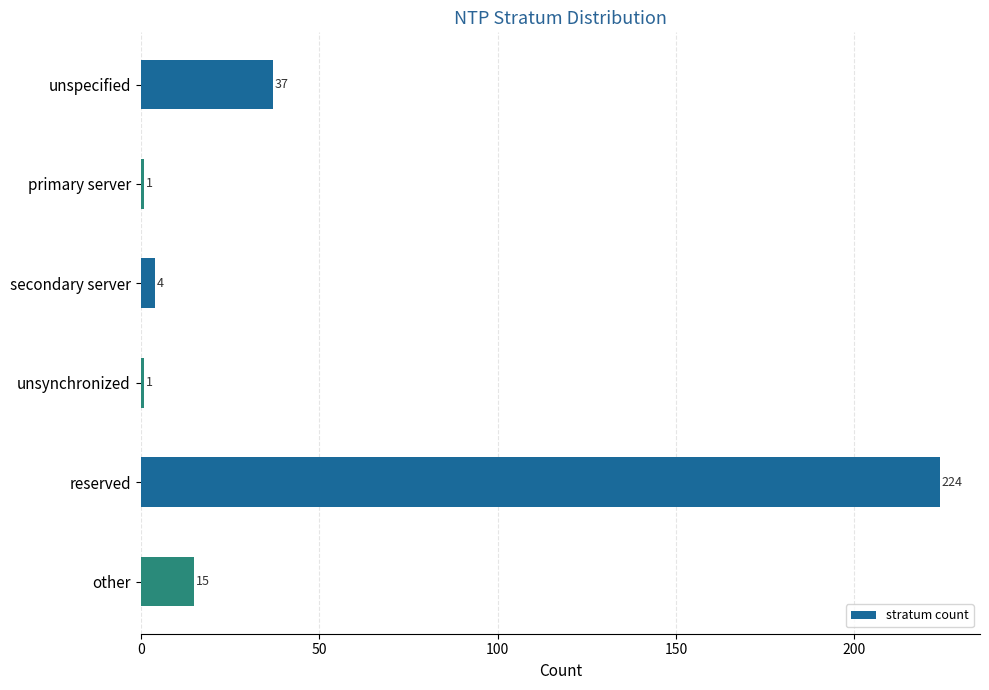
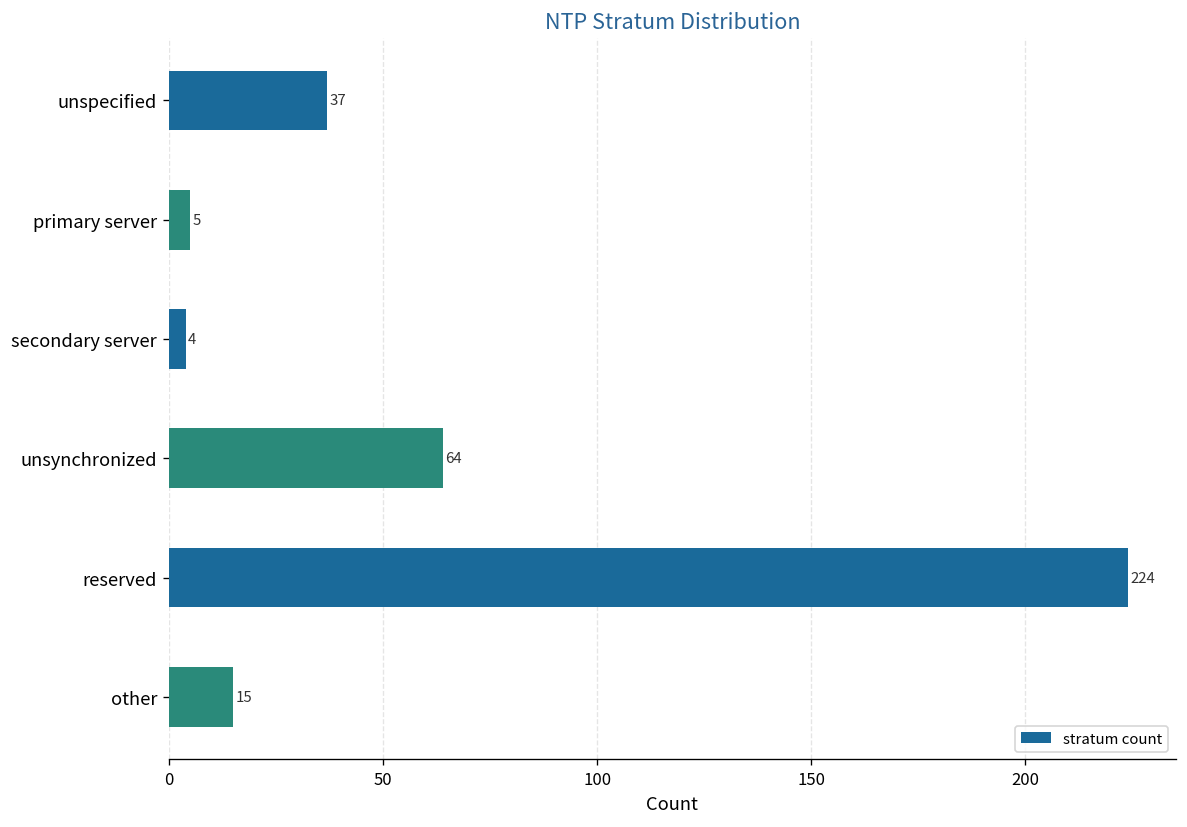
  {
    "unspecified": 37,
-   "primary server": 1,
+   "primary server": 5,
    "secondary server": 4,
-   "unsynchronized": 1,
+   "unsynchronized": 64,
    "reserved": 224,
    "other": 15
  }
